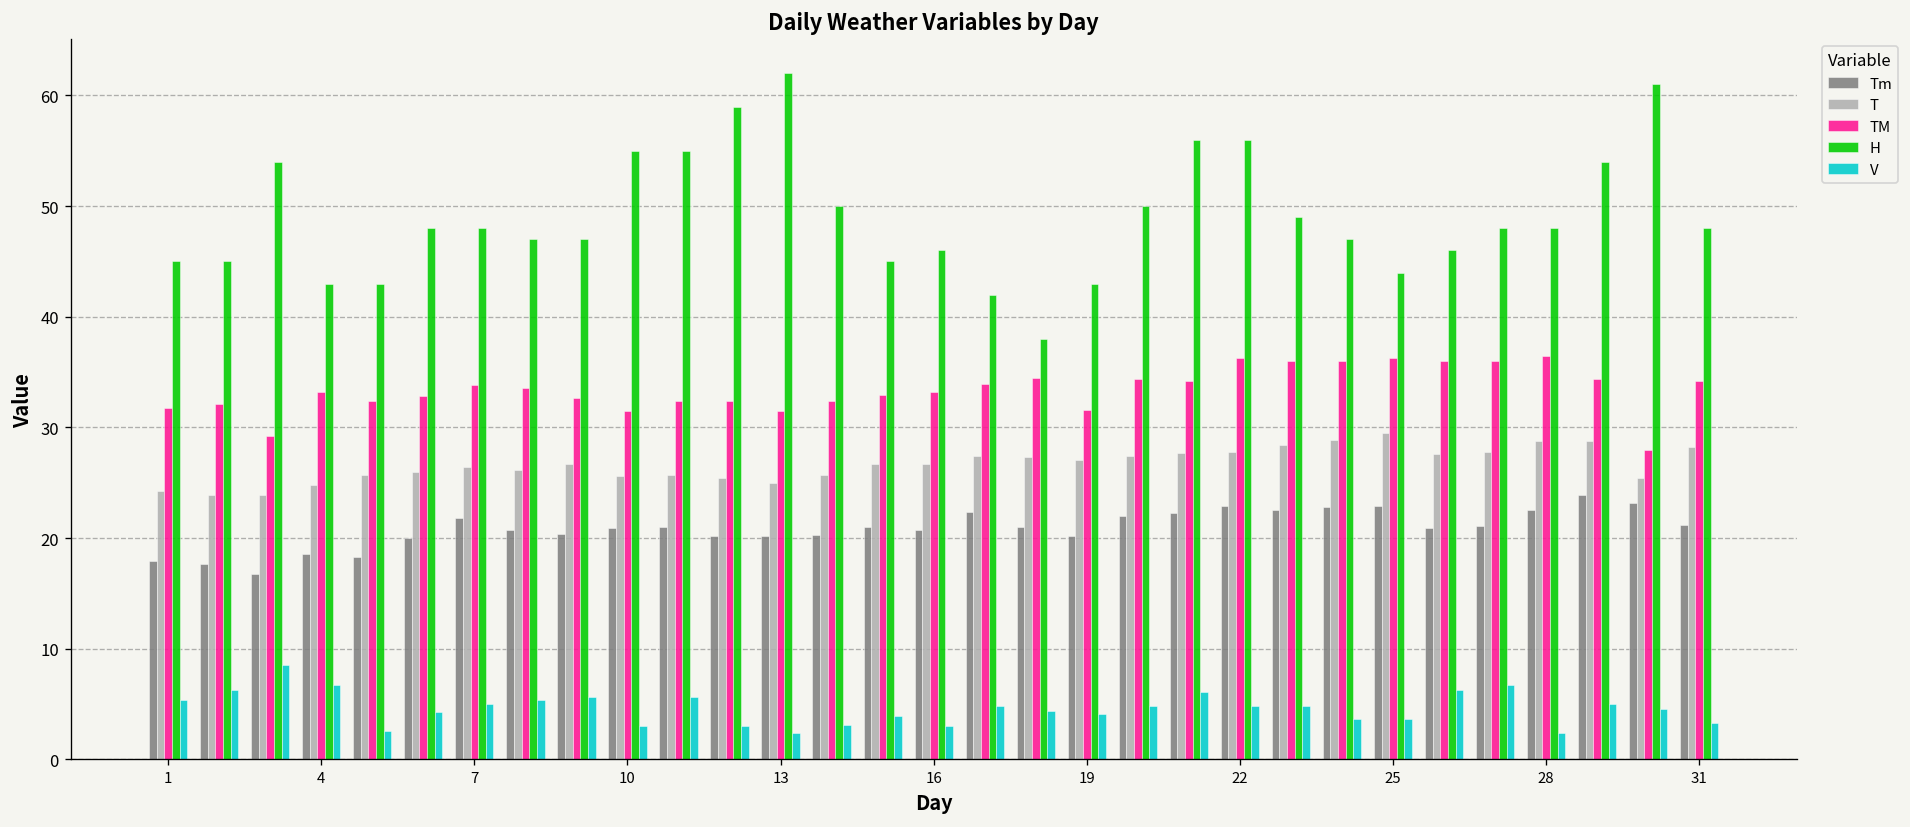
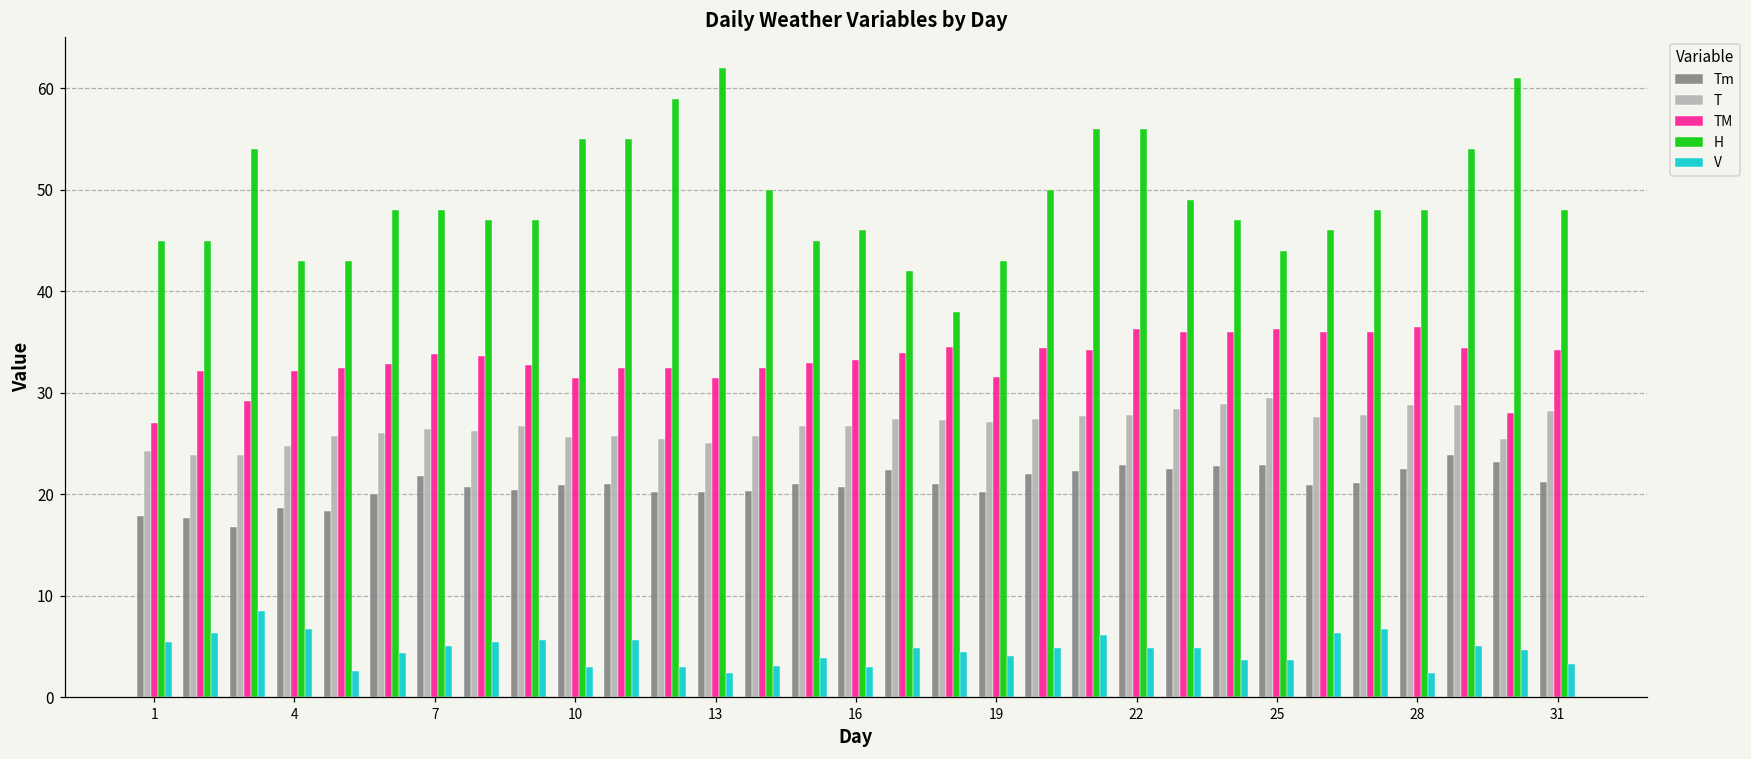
  {
    "TM": {
-     "1": 32,
-     "4": 33,
+     "1": 27,
+     "4": 32,
      "7": 34,
      "10": 32,
      "13": 32,
      "16": 33,
      "19": 32,
      "22": 36,
      "25": 36,
      "28": 37,
      "31": 34
    }
  }
